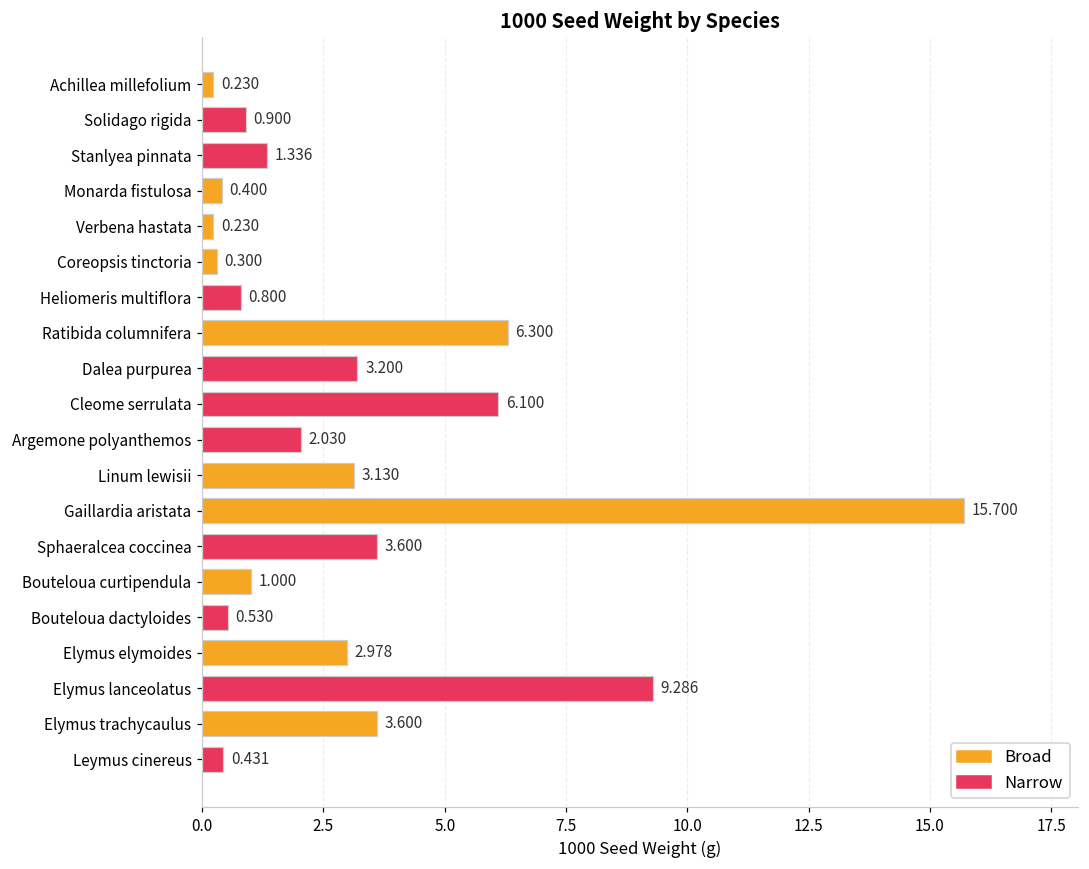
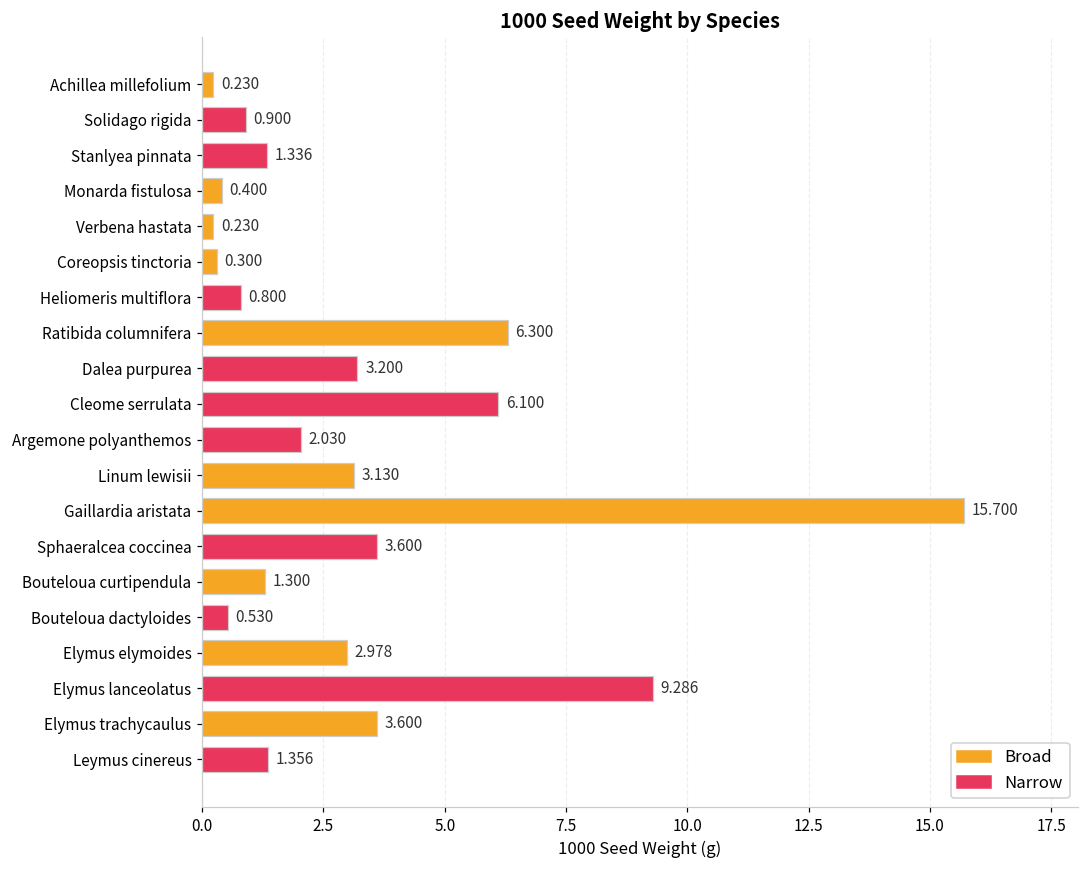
  {
    "Achillea millefolium": 0.230,
    "Solidago rigida": 0.900,
    "Stanlyea pinnata": 1.336,
    "Monarda fistulosa": 0.400,
    "Verbena hastata": 0.230,
    "Coreopsis tinctoria": 0.300,
    "Heliomeris multiflora": 0.800,
    "Ratibida columnifera": 6.300,
    "Dalea purpurea": 3.200,
    "Cleome serrulata": 6.100,
    "Argemone polyanthemos": 2.030,
    "Linum lewisii": 3.130,
    "Gaillardia aristata": 15.700,
    "Sphaeralcea coccinea": 3.600,
-   "Bouteloua curtipendula": 1.000,
+   "Bouteloua curtipendula": 1.300,
    "Bouteloua dactyloides": 0.530,
    "Elymus elymoides": 2.978,
    "Elymus lanceolatus": 9.286,
    "Elymus trachycaulus": 3.600,
-   "Leymus cinereus": 0.431
+   "Leymus cinereus": 1.356
  }
